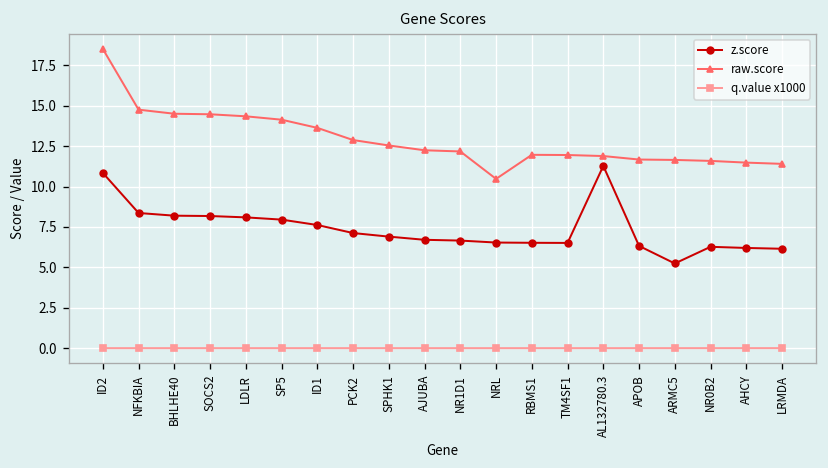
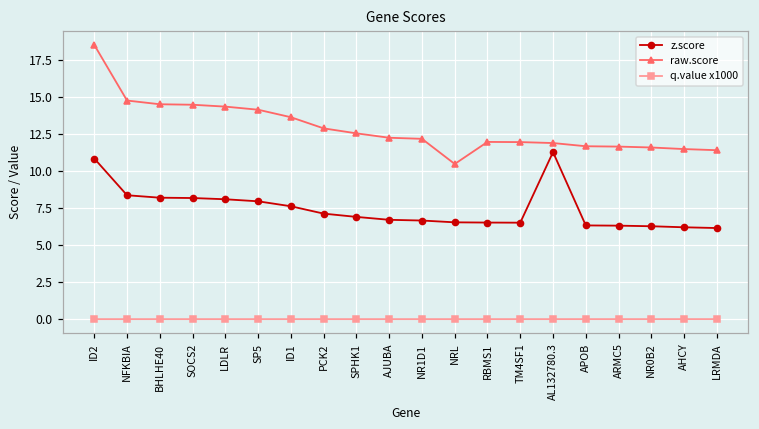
  {
    "z.score": {
      "ID2": 10.8,
      "NFKBIA": 8.4,
      "BHLHE40": 8.2,
      "SOCS2": 8.2,
      "LDLR": 8.1,
      "SP5": 8.0,
      "ID1": 7.6,
      "PCK2": 7.1,
      "SPHK1": 6.9,
      "AJUBA": 6.7,
      "NR1D1": 6.7,
      "NRL": 6.5,
      "RBMS1": 6.5,
      "TM4SF1": 6.5,
      "AL132780.3": 11.3,
      "APOB": 6.3,
-     "ARMC5": 5.2,
+     "ARMC5": 6.3,
      "NR0B2": 6.3,
      "AHCY": 6.2,
      "LRMDA": 6.2
    },
    "raw.score": {
      "ID2": 18.5,
      "NFKBIA": 14.8,
      "BHLHE40": 14.5,
      "SOCS2": 14.5,
      "LDLR": 14.3,
      "SP5": 14.1,
      "ID1": 13.6,
      "PCK2": 12.9,
      "SPHK1": 12.5,
      "AJUBA": 12.2,
      "NR1D1": 12.2,
      "NRL": 10.5,
      "RBMS1": 12.0,
      "TM4SF1": 12.0,
      "AL132780.3": 11.9,
      "APOB": 11.7,
      "ARMC5": 11.6,
      "NR0B2": 11.6,
      "AHCY": 11.5,
      "LRMDA": 11.4
    },
    "q.value x1000": {
      "ID2": 0.0,
      "NFKBIA": 0.0,
      "BHLHE40": 0.0,
      "SOCS2": 0.0,
      "LDLR": 0.0,
      "SP5": 0.0,
      "ID1": 0.0,
      "PCK2": 0.0,
      "SPHK1": 0.0,
      "AJUBA": 0.0,
      "NR1D1": 0.0,
      "NRL": 0.0,
      "RBMS1": 0.0,
      "TM4SF1": 0.0,
      "AL132780.3": 0.0,
      "APOB": 0.0,
      "ARMC5": 0.0,
      "NR0B2": 0.0,
      "AHCY": 0.0,
      "LRMDA": 0.0
    }
  }
